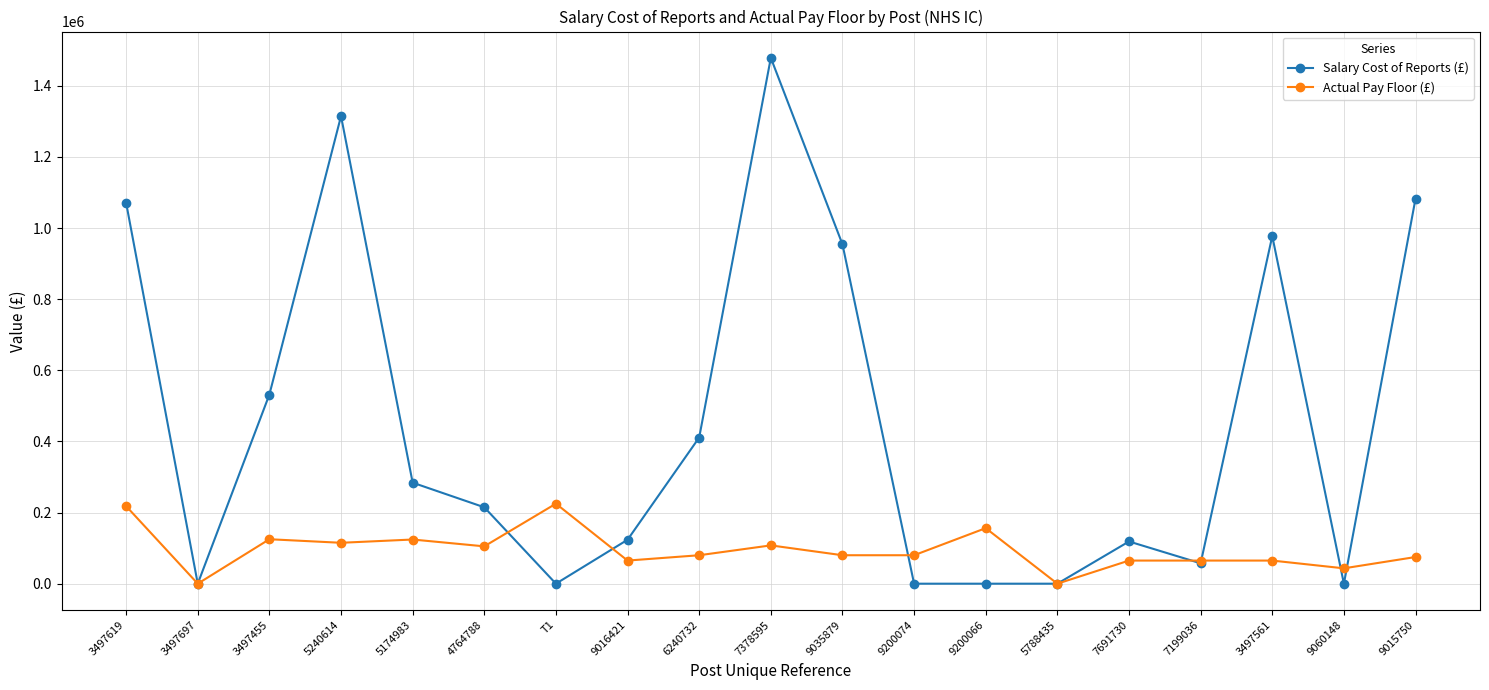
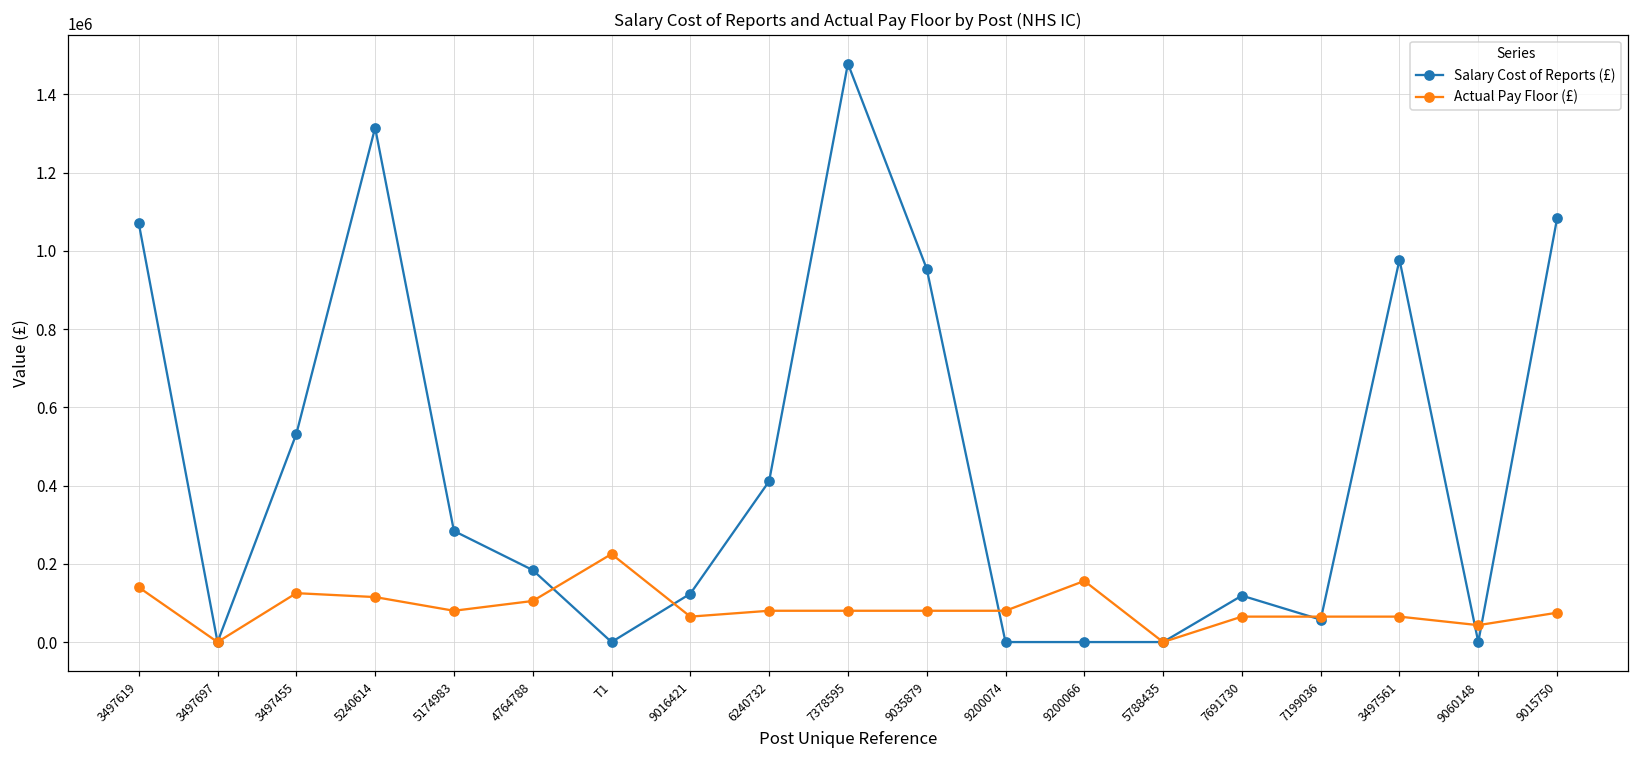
  {
    "Salary Cost of Reports (£)": {
      "3497619": 1070000,
      "3497455": 530000,
      "5240614": 1310000,
      "5174983": 280000,
-     "4764788": 210000,
+     "4764788": 180000,
      "T1": 0,
      "9016421": 120000,
      "6240732": 410000,
      "7378595": 1480000,
      "9035879": 950000,
      "9200074": 0,
      "9200066": 0,
      "7691730": 120000,
      "7199036": 60000,
      "3497561": 980000,
      "9060148": 0,
      "9015750": 1080000
    },
    "Actual Pay Floor (£)": {
-     "3497619": 220000,
+     "3497619": 140000,
      "3497455": 130000,
      "5240614": 120000,
-     "5174983": 120000,
+     "5174983": 80000,
      "4764788": 110000,
      "T1": 230000,
      "9016421": 70000,
      "6240732": 80000,
-     "7378595": 110000,
+     "7378595": 80000,
      "9035879": 80000,
      "9200074": 80000,
      "9200066": 160000,
      "7691730": 70000,
      "7199036": 70000,
      "3497561": 70000,
      "9060148": 40000,
      "9015750": 80000
    }
  }
